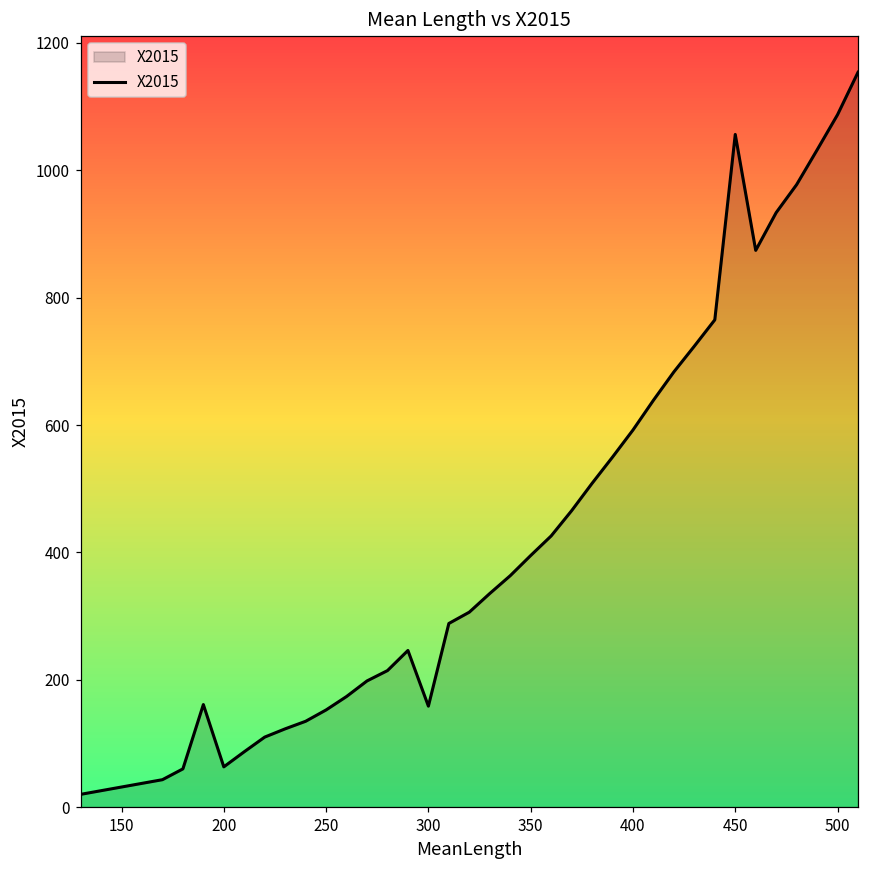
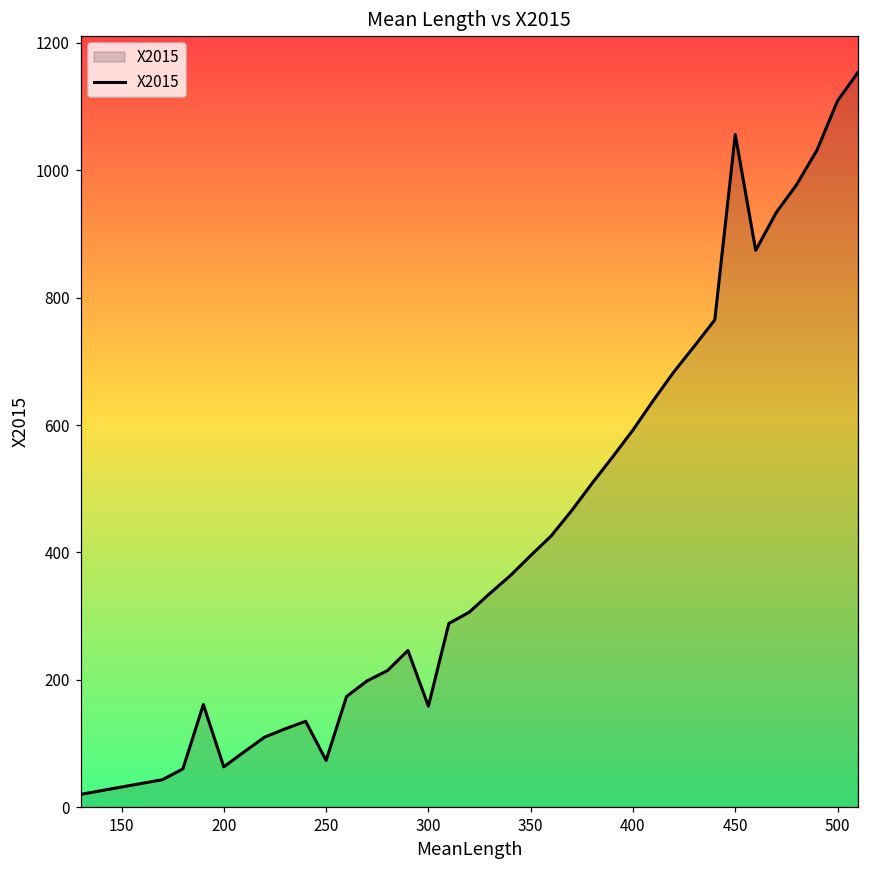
  {
    "200": 60,
-   "250": 150,
+   "250": 70,
    "300": 160,
    "350": 400,
    "400": 590,
    "450": 1060,
-   "500": 1090
+   "500": 1110
  }
